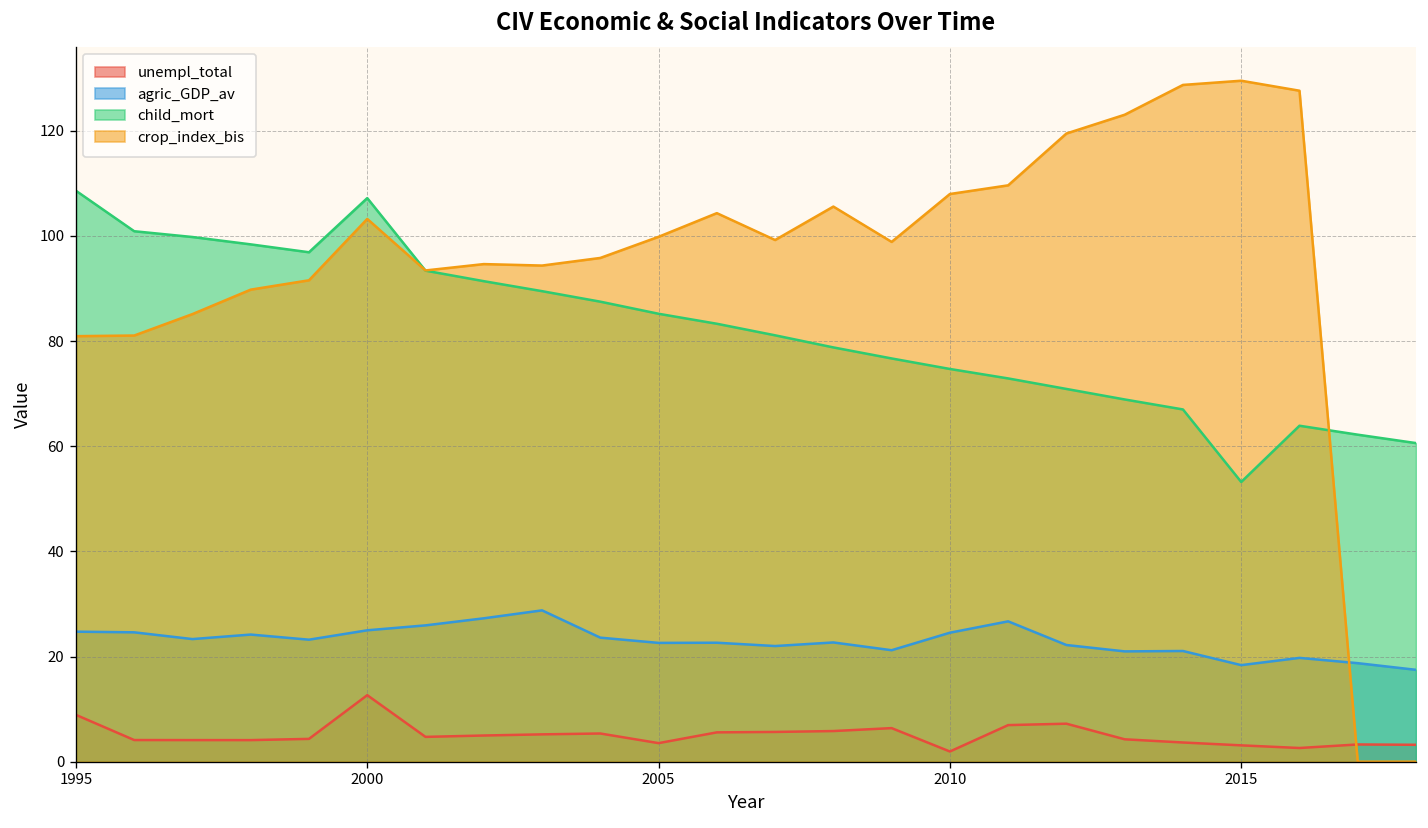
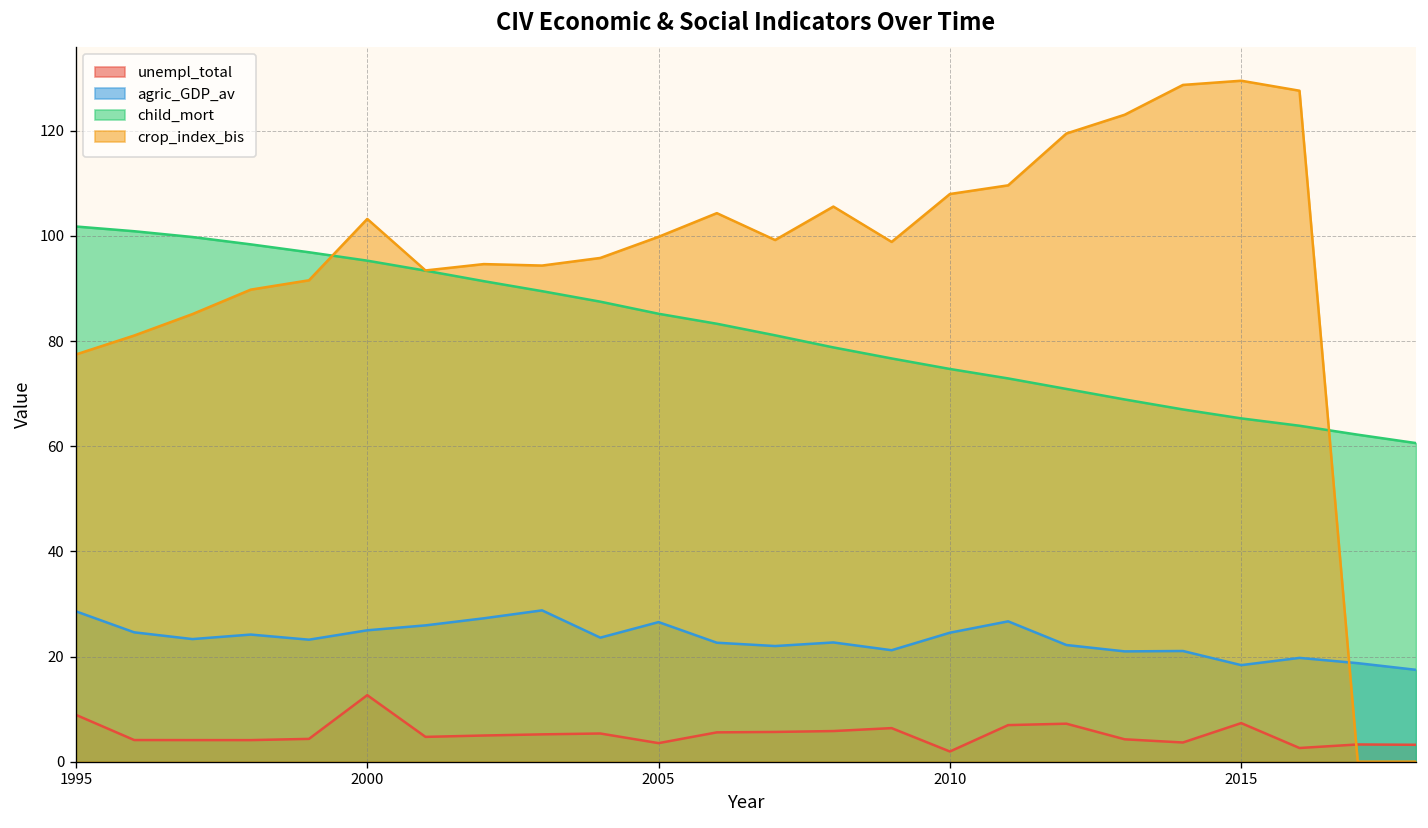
  {
    "unempl_total": {
      "1995": 9,
      "2000": 13,
      "2005": 4,
      "2010": 2,
-     "2015": 3
+     "2015": 7
    },
    "agric_GDP_av": {
-     "1995": 25,
+     "1995": 29,
      "2000": 25,
-     "2005": 23,
+     "2005": 27,
      "2010": 25,
      "2015": 18
    },
    "child_mort": {
-     "1995": 109,
-     "2000": 107,
+     "1995": 102,
+     "2000": 95,
      "2005": 85,
      "2010": 75,
-     "2015": 53
+     "2015": 65
    },
    "crop_index_bis": {
-     "1995": 81,
+     "1995": 77,
      "2000": 103,
      "2005": 100,
      "2010": 108,
      "2015": 130
    }
  }
